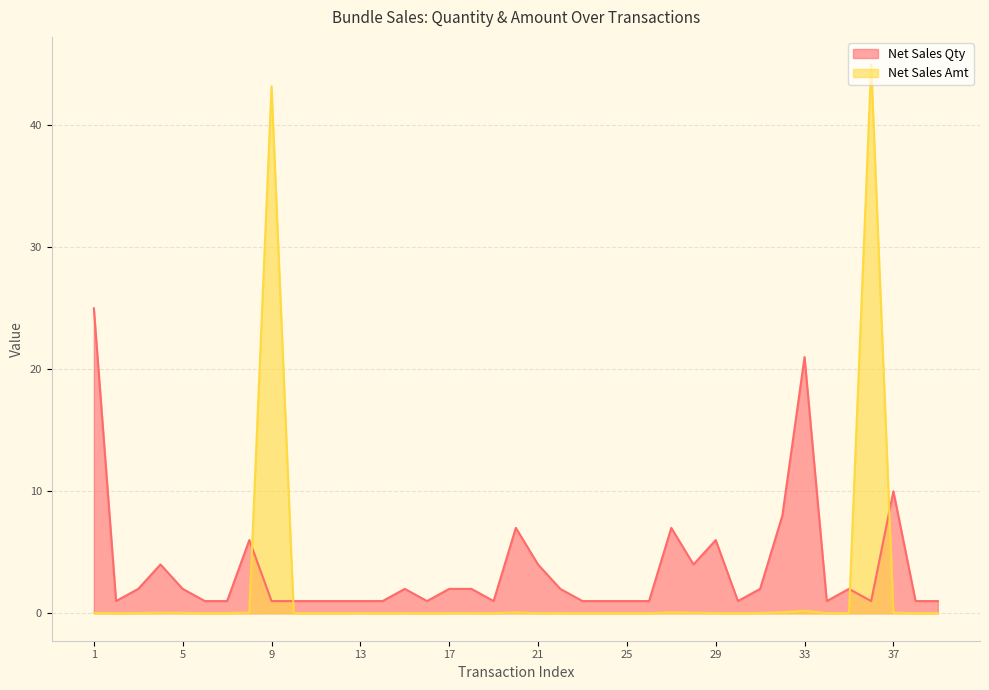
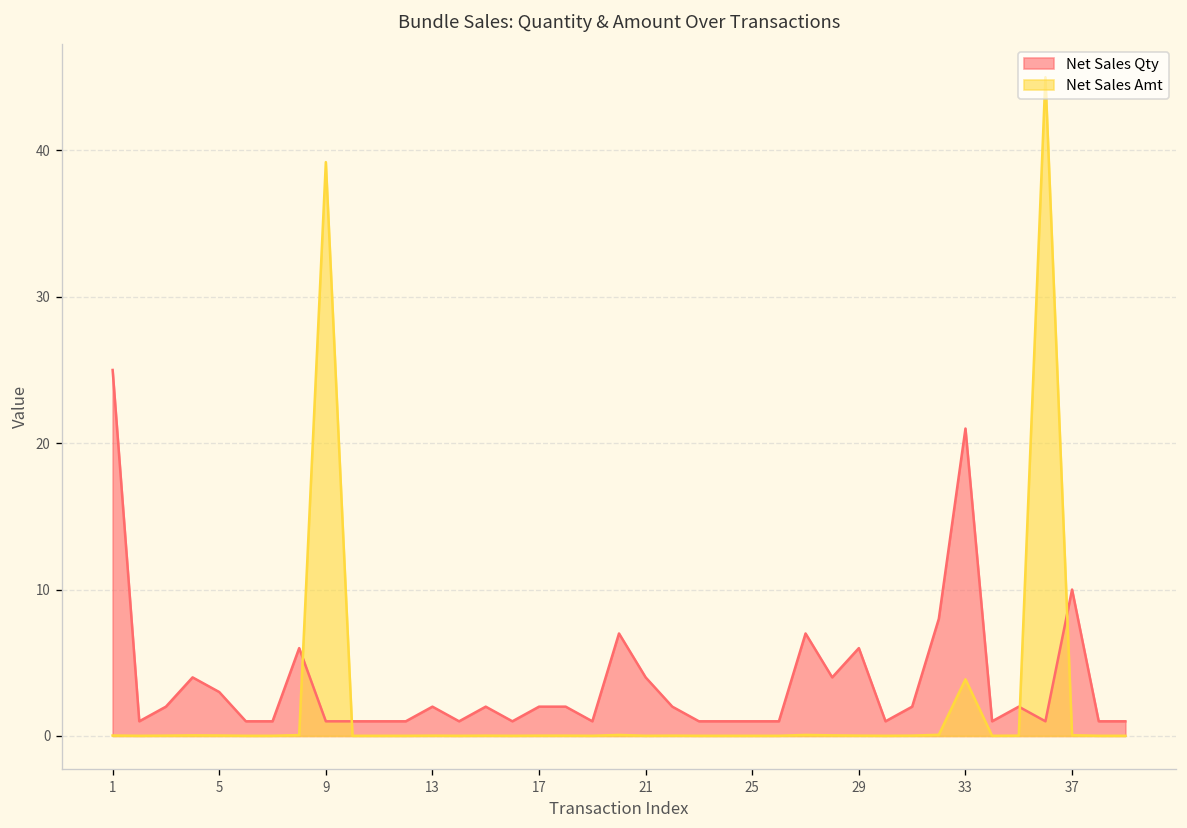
  {
    "Net Sales Qty": {
      "1": 25,
-     "5": 2,
+     "5": 3,
      "9": 1,
-     "13": 1,
+     "13": 2,
      "17": 2,
      "21": 4,
      "25": 1,
      "29": 6,
      "33": 21,
      "37": 10
    },
    "Net Sales Amt": {
      "1": 0.0,
      "5": 0.0,
-     "9": 43.2,
+     "9": 39.2,
      "13": 0.0,
      "17": 0.0,
      "21": 0.0,
      "25": 0.0,
      "29": 0.0,
-     "33": 0.2,
+     "33": 3.9,
      "37": 0.1
    }
  }
